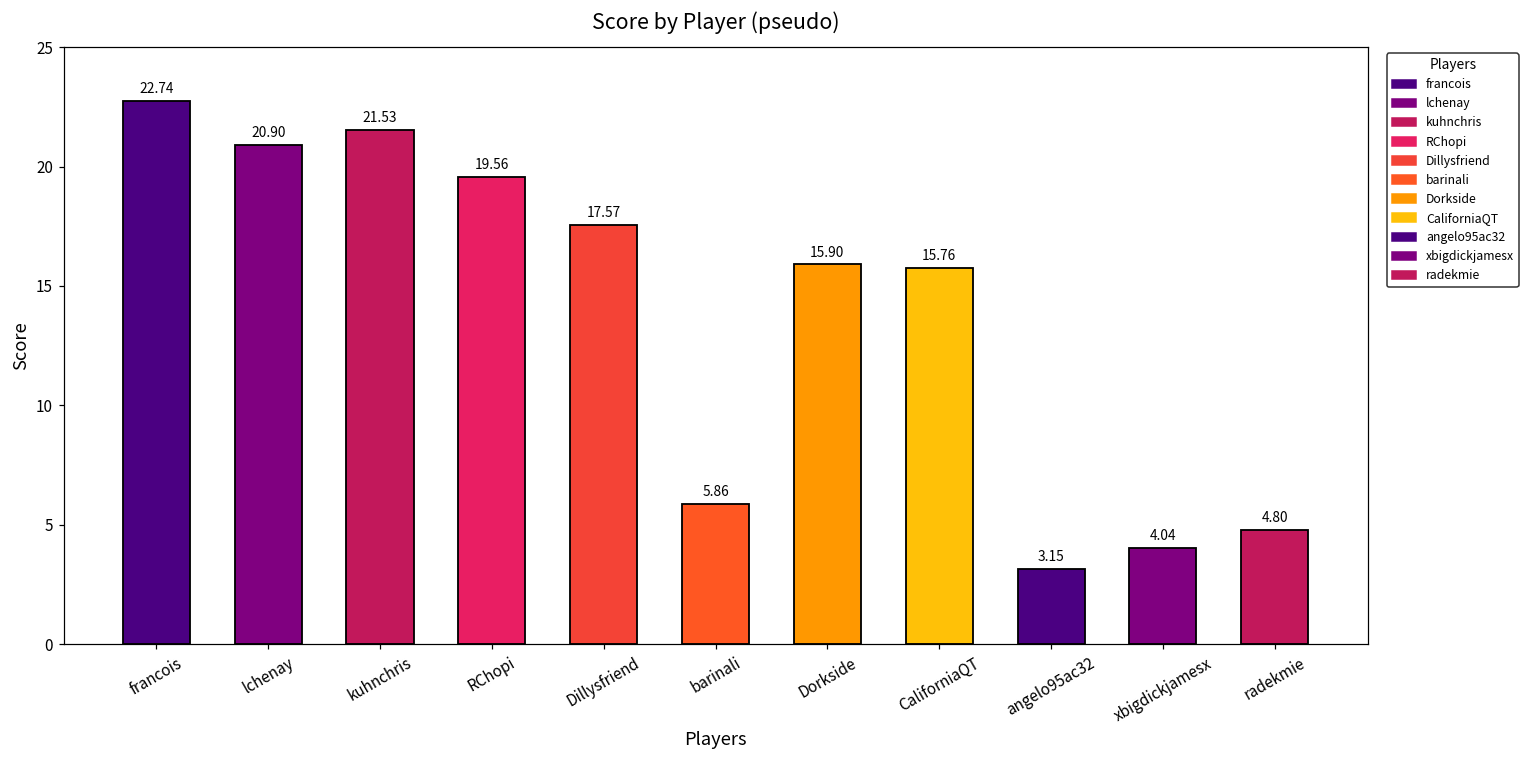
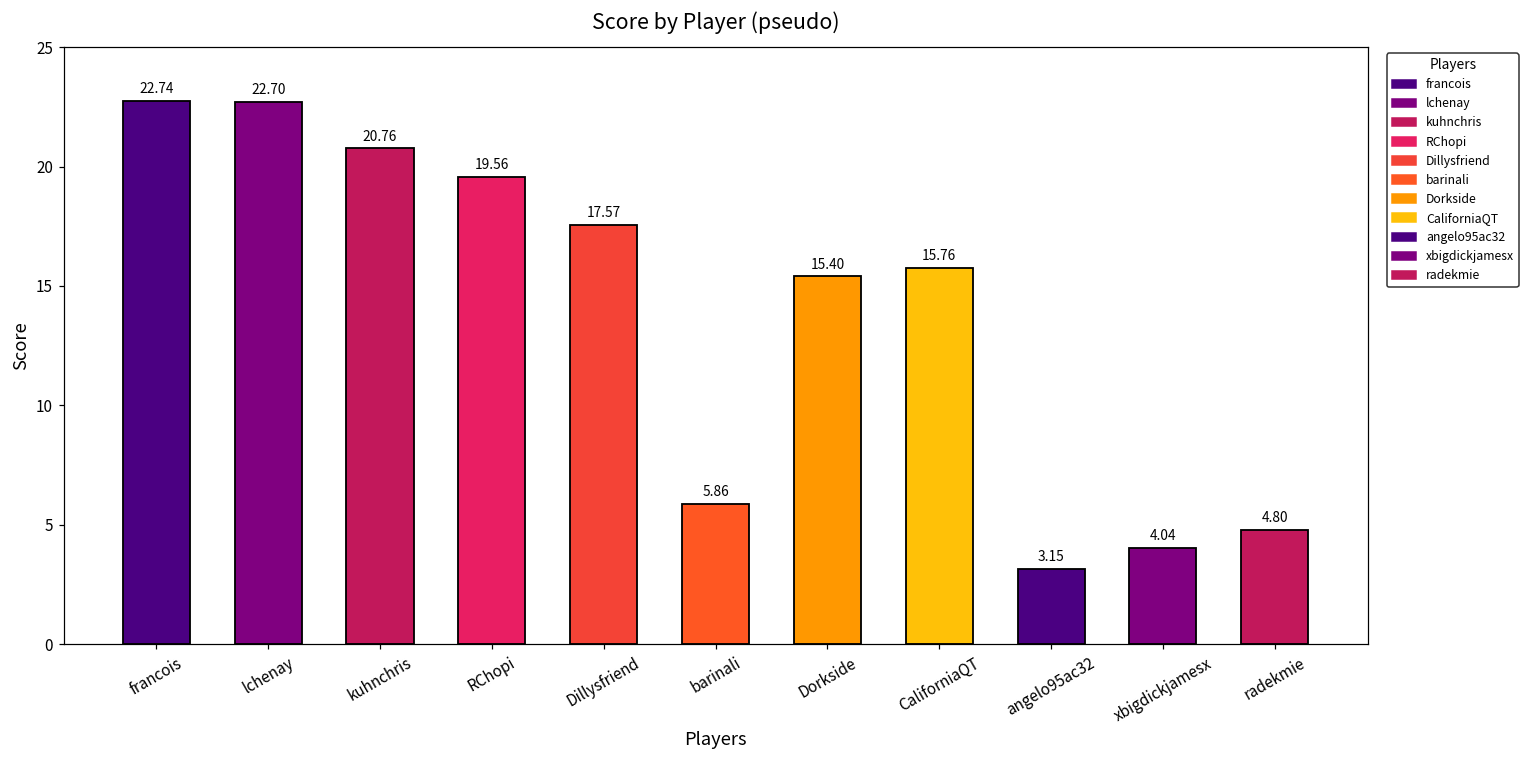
  {
    "francois": 22.74,
-   "lchenay": 20.90,
-   "kuhnchris": 21.53,
+   "lchenay": 22.70,
+   "kuhnchris": 20.76,
    "RChopi": 19.56,
    "Dillysfriend": 17.57,
    "barinali": 5.86,
-   "Dorkside": 15.90,
+   "Dorkside": 15.40,
    "CaliforniaQT": 15.76,
    "angelo95ac32": 3.15,
    "xbigdickjamesx": 4.04,
    "radekmie": 4.80
  }
